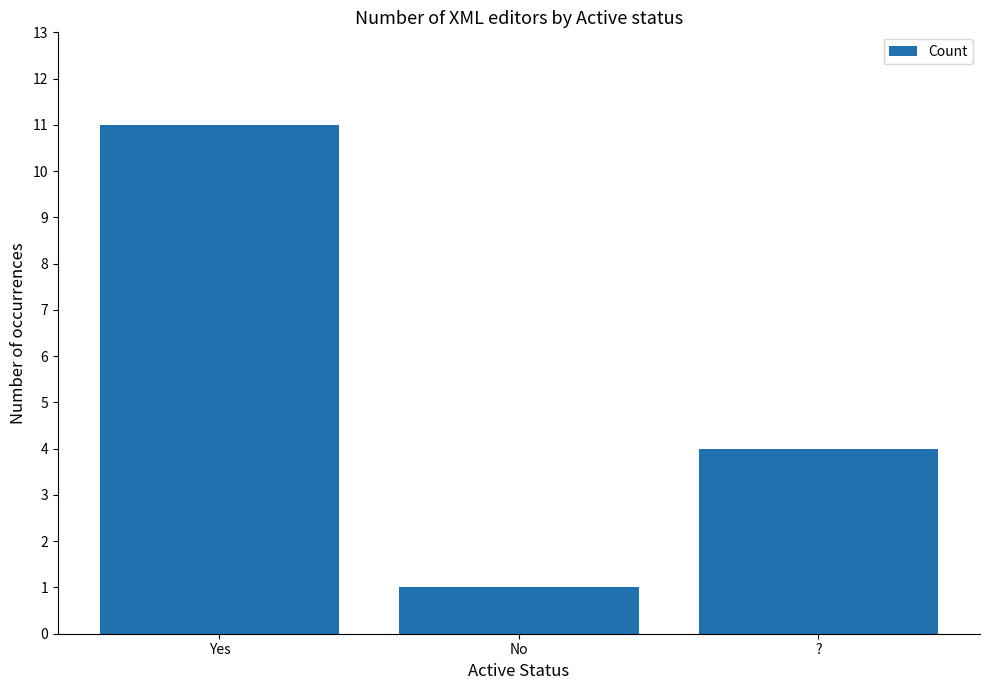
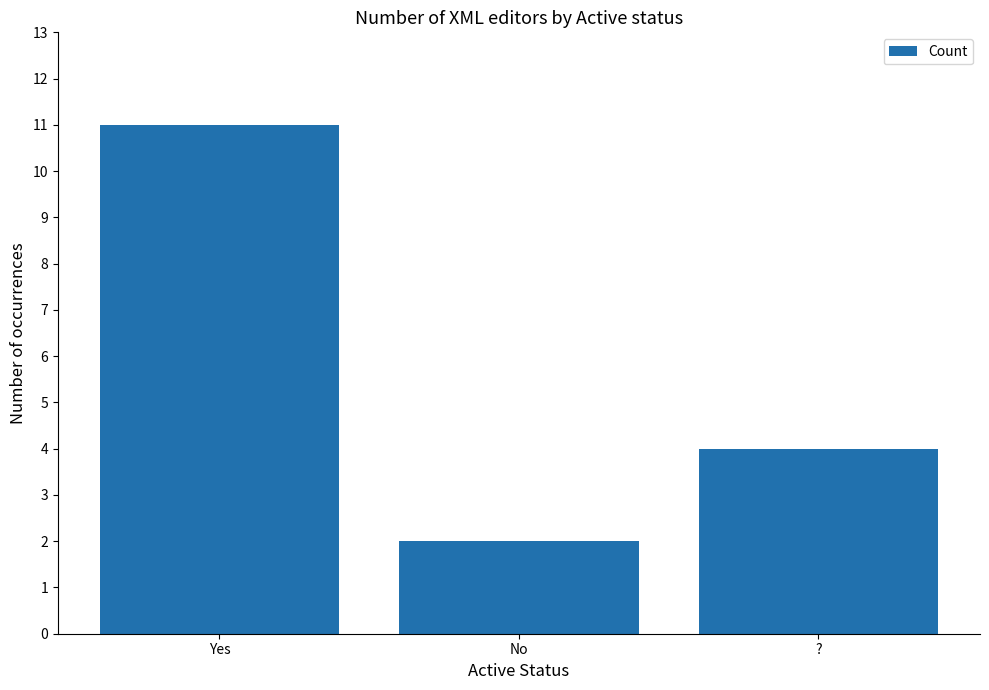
  {
    "Yes": 11,
-   "No": 1,
+   "No": 2,
    "?": 4
  }
